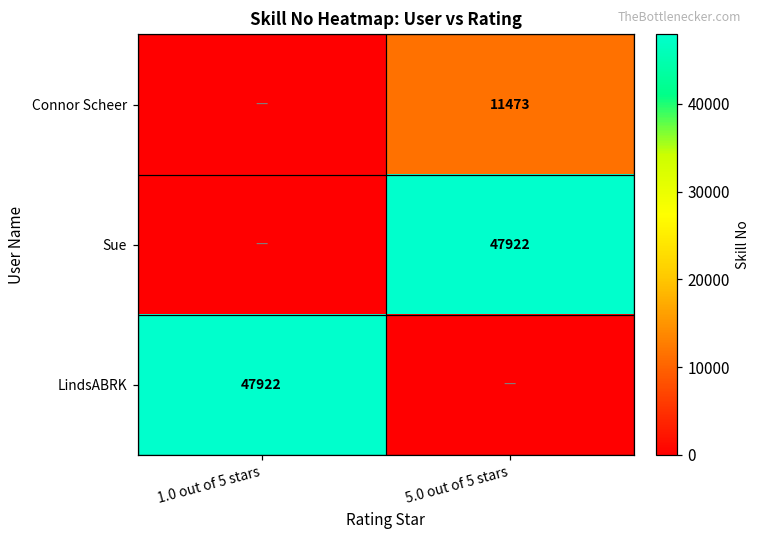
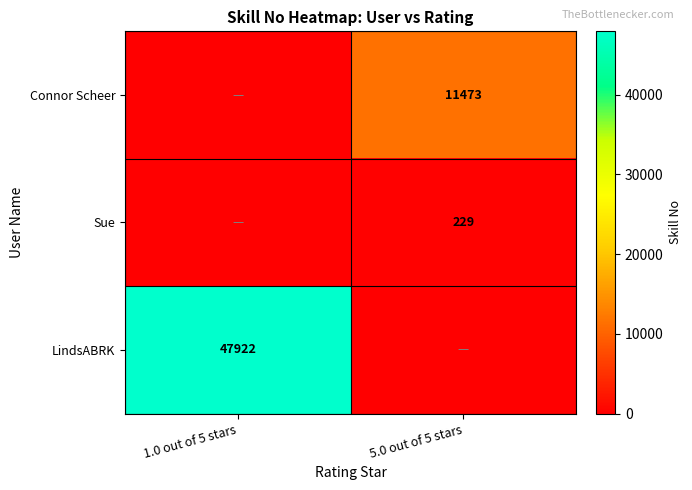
  {
    "Connor Scheer": {
      "5.0 out of 5 stars": 11473
    },
    "Sue": {
-     "5.0 out of 5 stars": 47922
+     "5.0 out of 5 stars": 229
    },
    "LindsABRK": {
      "1.0 out of 5 stars": 47922
    }
  }
